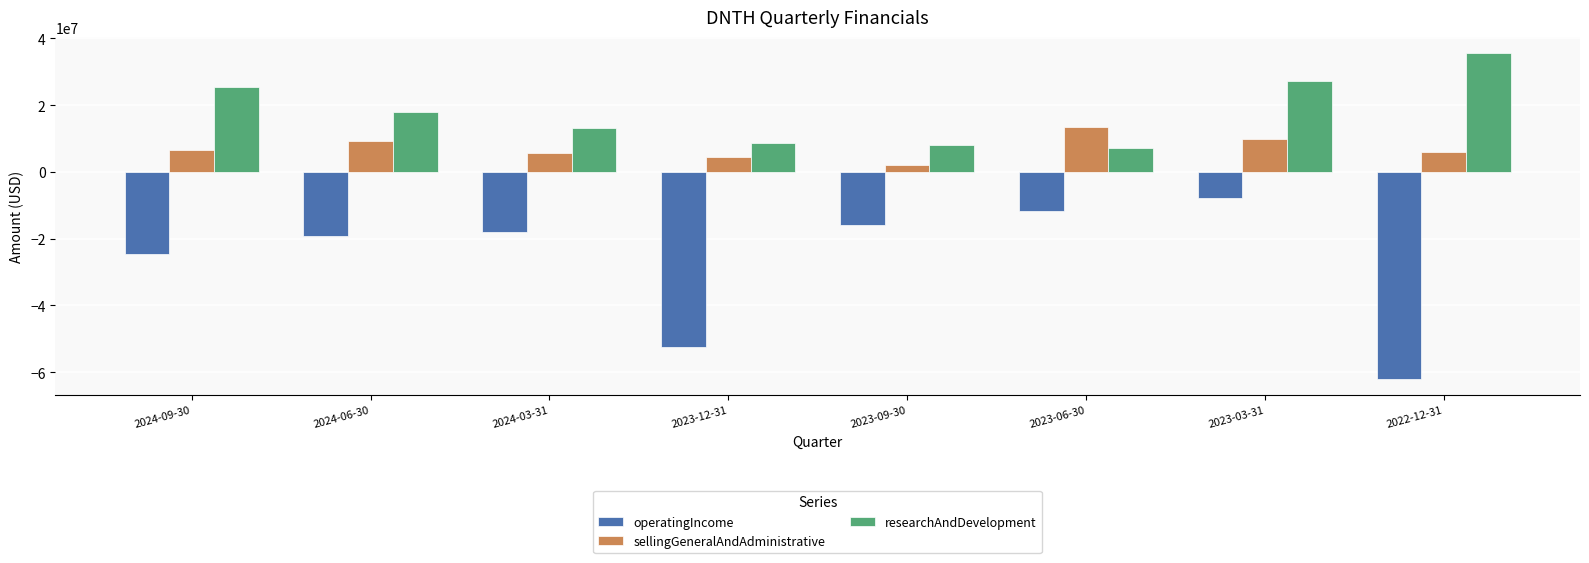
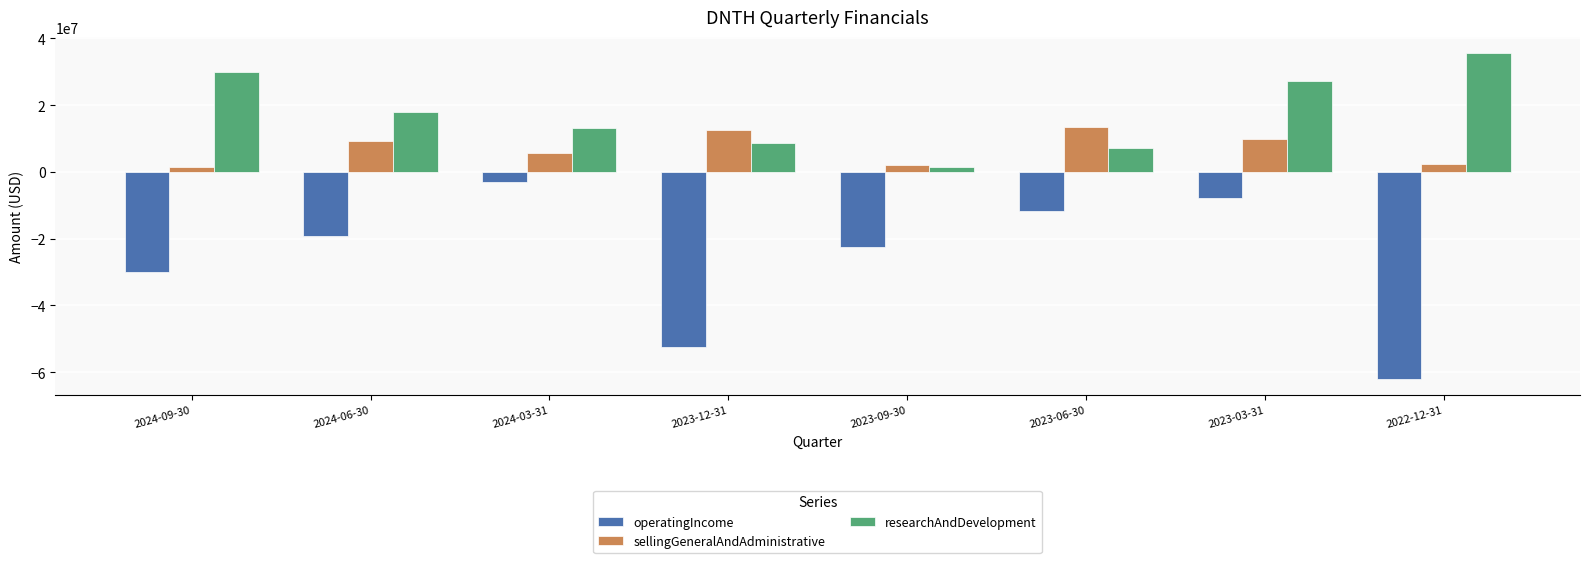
  {
    "operatingIncome": {
-     "2024-09-30": -25000000,
+     "2024-09-30": -30000000,
      "2024-06-30": -19000000,
-     "2024-03-31": -18000000,
+     "2024-03-31": -3000000,
      "2023-12-31": -52000000,
-     "2023-09-30": -16000000,
+     "2023-09-30": -22000000,
      "2023-06-30": -12000000,
      "2023-03-31": -8000000,
      "2022-12-31": -62000000
    },
    "sellingGeneralAndAdministrative": {
-     "2024-09-30": 7000000,
+     "2024-09-30": 1000000,
      "2024-06-30": 9000000,
      "2024-03-31": 6000000,
-     "2023-12-31": 5000000,
+     "2023-12-31": 13000000,
      "2023-09-30": 2000000,
      "2023-06-30": 13000000,
      "2023-03-31": 10000000,
-     "2022-12-31": 6000000
+     "2022-12-31": 2000000
    },
    "researchAndDevelopment": {
-     "2024-09-30": 26000000,
+     "2024-09-30": 30000000,
      "2024-06-30": 18000000,
      "2024-03-31": 13000000,
      "2023-12-31": 9000000,
-     "2023-09-30": 8000000,
+     "2023-09-30": 1000000,
      "2023-06-30": 7000000,
      "2023-03-31": 27000000,
      "2022-12-31": 36000000
    }
  }
